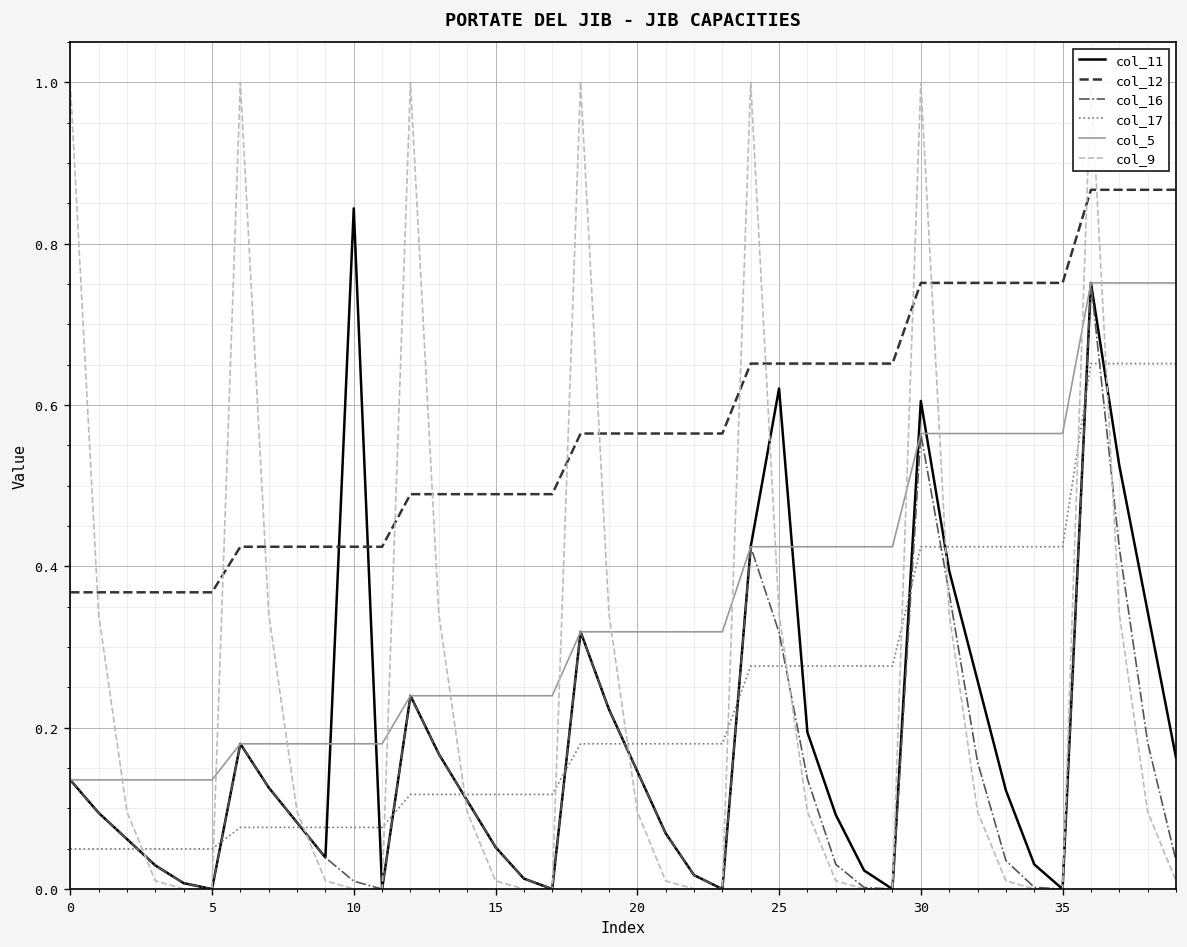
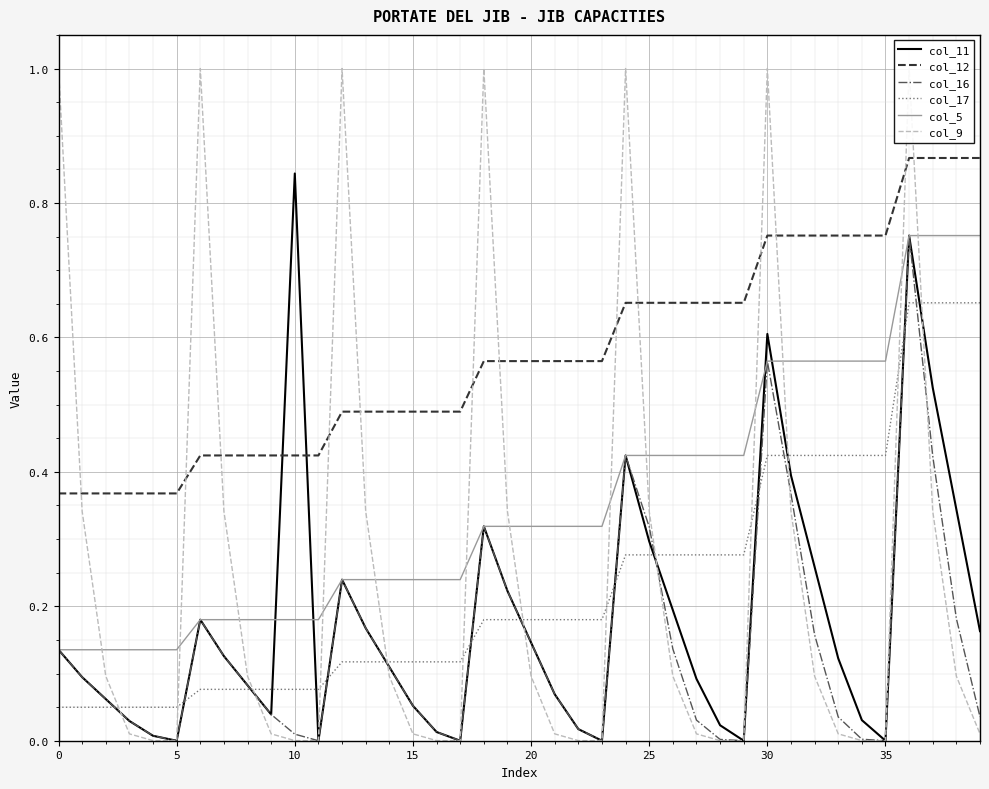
  {
    "col_11": {
      "10": 0.84,
-     "25": 0.62,
+     "25": 0.30,
      "30": 0.61
    }
  }
